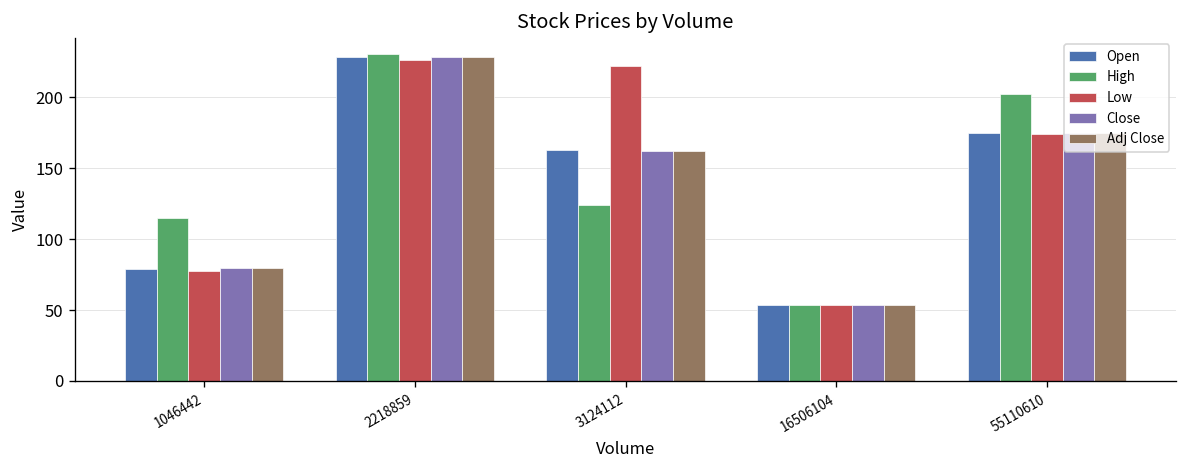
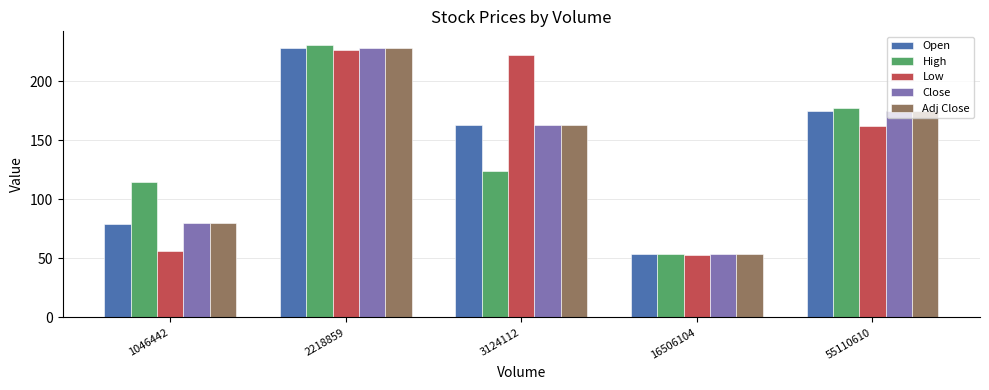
  {
    "High": {
      "1046442": 115,
      "2218859": 231,
      "3124112": 124,
      "16506104": 54,
-     "55110610": 202
+     "55110610": 177
    },
    "Low": {
-     "1046442": 78,
+     "1046442": 56,
      "2218859": 227,
      "3124112": 222,
      "16506104": 53,
-     "55110610": 174
+     "55110610": 162
    },
    "Adj Close": {
      "1046442": 80,
      "2218859": 229,
      "3124112": 163,
      "16506104": 54
    }
  }
